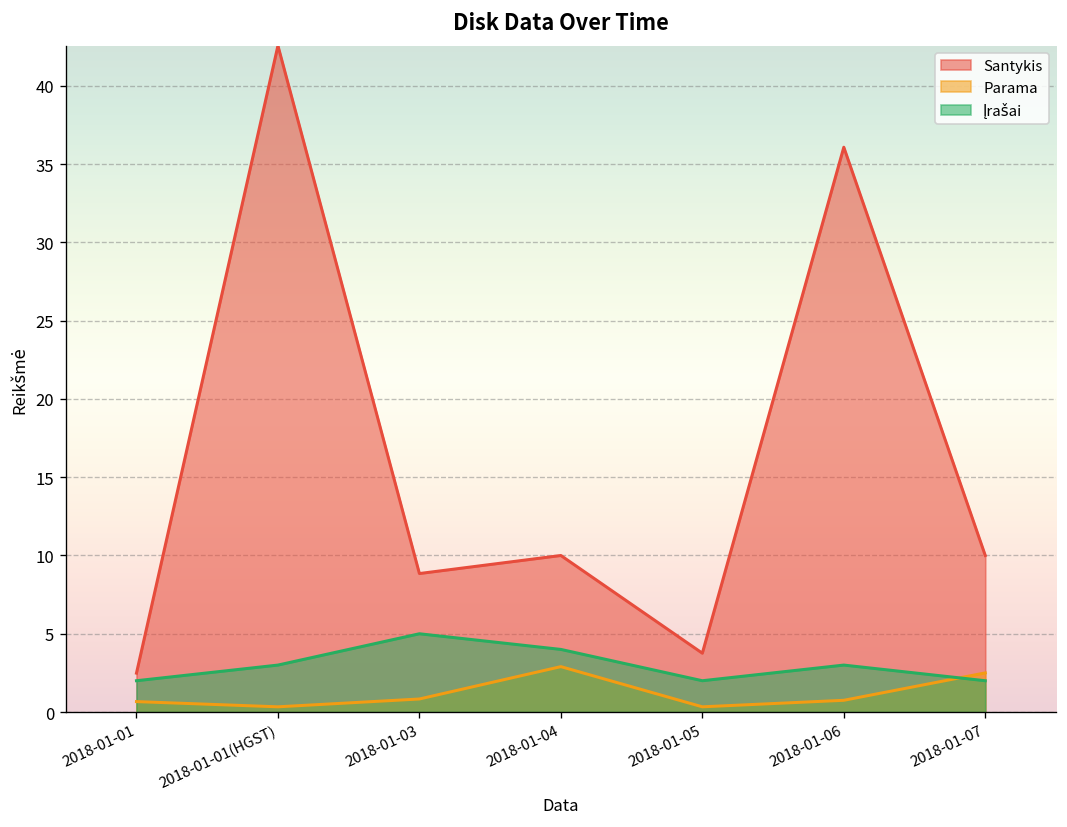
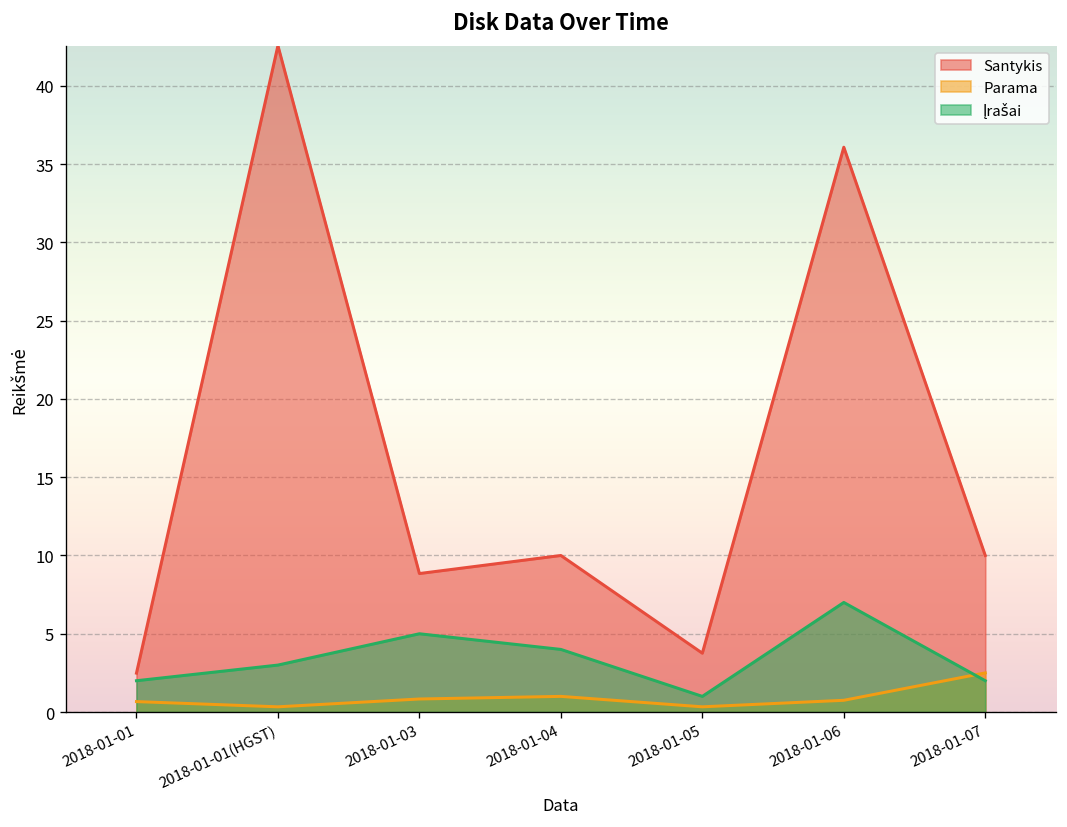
  {
    "Santykis": {
      "2018-01-01": 2.5,
      "2018-01-01(HGST)": 42.6,
      "2018-01-03": 8.8,
      "2018-01-04": 10.0,
      "2018-01-05": 3.8,
      "2018-01-06": 36.1,
      "2018-01-07": 10.0
    },
    "Parama": {
      "2018-01-01": 0.7,
      "2018-01-01(HGST)": 0.3,
      "2018-01-03": 0.8,
-     "2018-01-04": 2.9,
+     "2018-01-04": 1.0,
      "2018-01-05": 0.3,
      "2018-01-06": 0.8,
      "2018-01-07": 2.5
    },
    "Įrašai": {
      "2018-01-01": 2,
      "2018-01-01(HGST)": 3,
      "2018-01-03": 5,
      "2018-01-04": 4,
-     "2018-01-05": 2,
-     "2018-01-06": 3,
+     "2018-01-05": 1,
+     "2018-01-06": 7,
      "2018-01-07": 2
    }
  }
